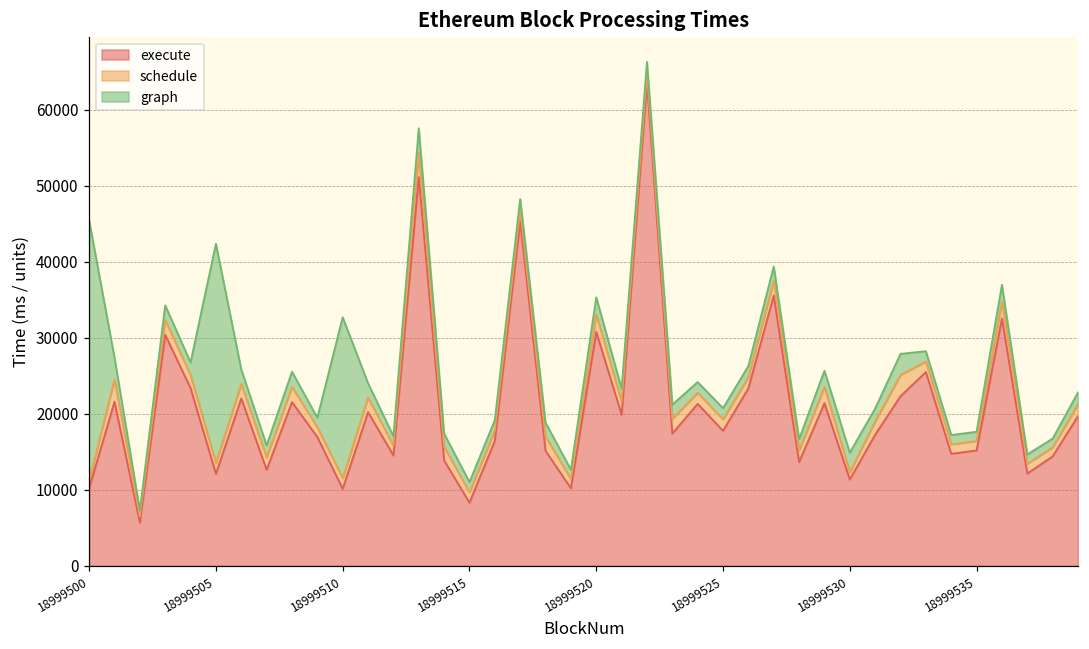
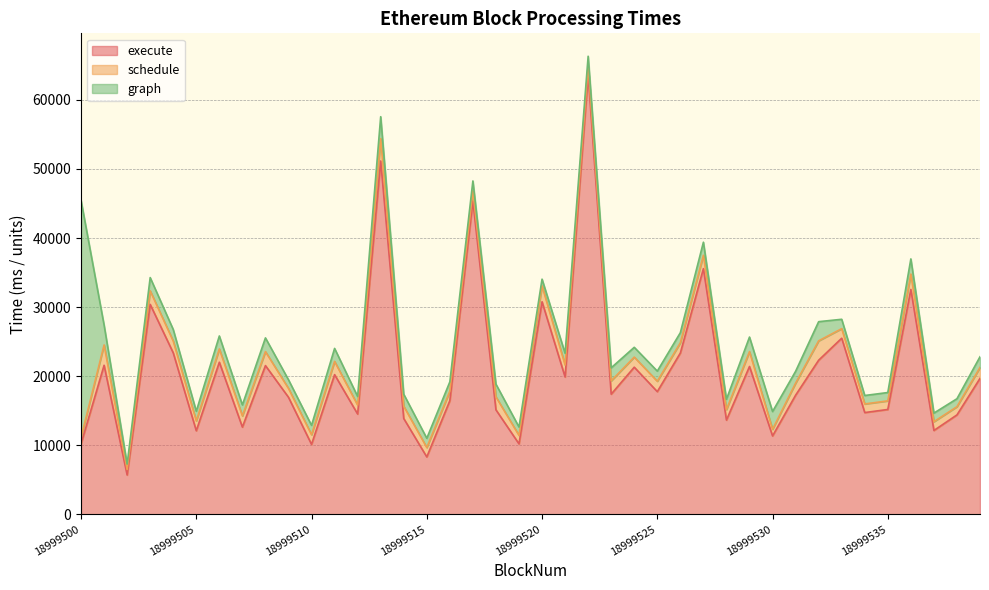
  {
    "graph": {
      "18999500": 34000,
-     "18999505": 29000,
-     "18999510": 21000,
+     "18999505": 1000,
+     "18999510": 1000,
      "18999515": 1000,
-     "18999520": 2000,
+     "18999520": 1000,
      "18999525": 1000,
      "18999530": 3000,
      "18999535": 1000
    }
  }
